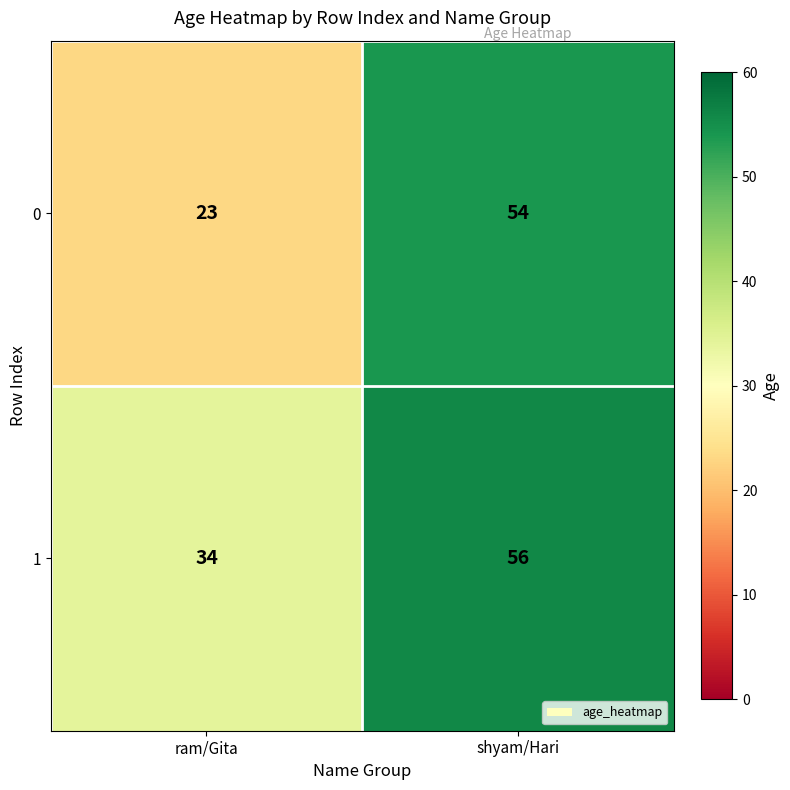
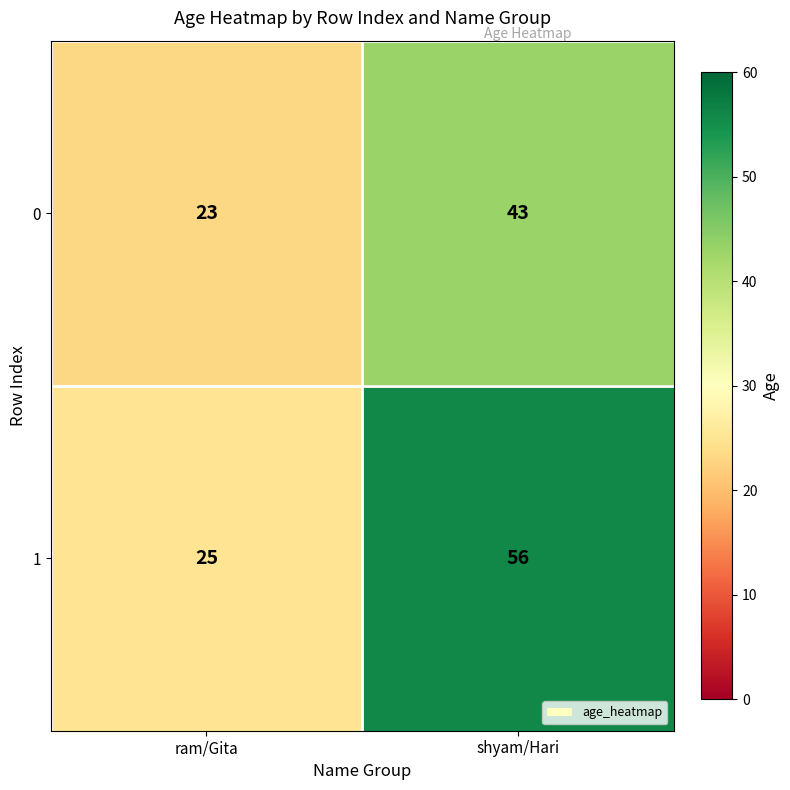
  {
    "0": {
      "ram/Gita": 23,
-     "shyam/Hari": 54
+     "shyam/Hari": 43
    },
    "1": {
-     "ram/Gita": 34,
+     "ram/Gita": 25,
      "shyam/Hari": 56
    }
  }
